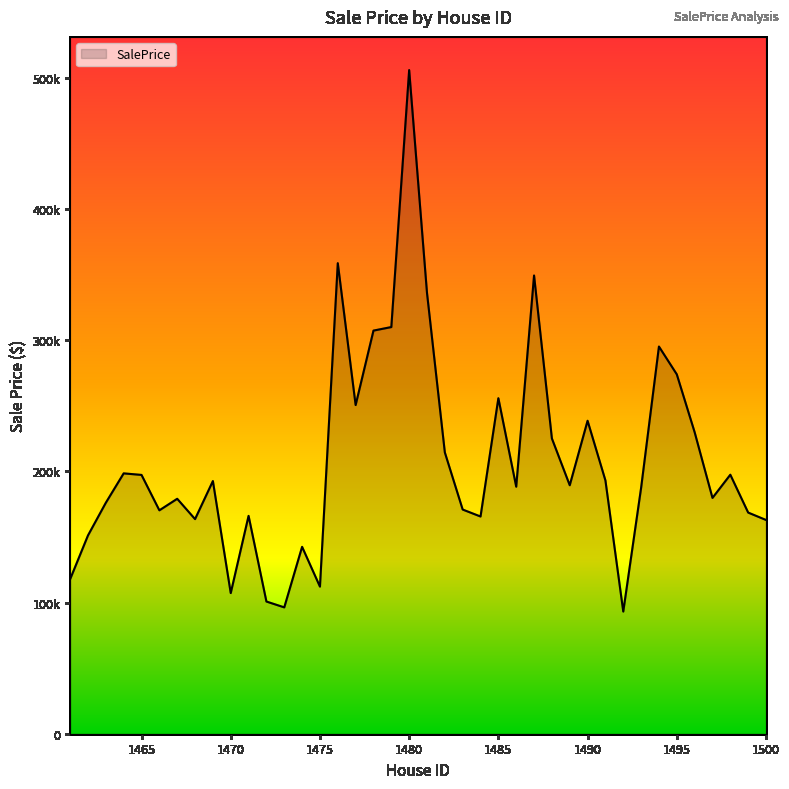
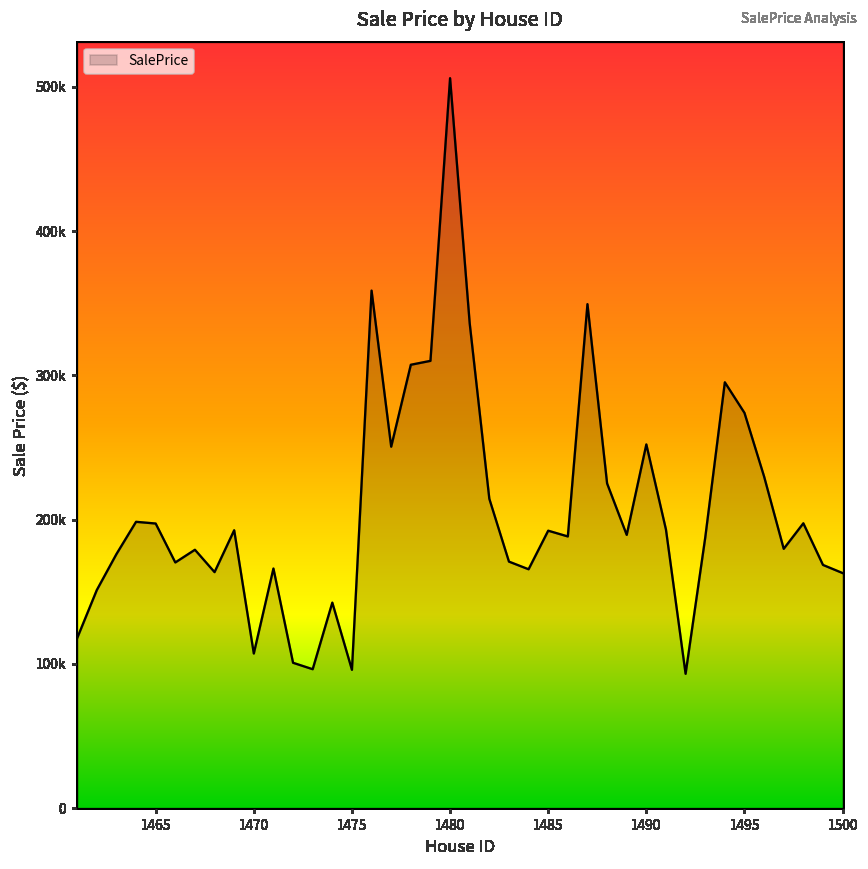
  {
    "1465": 197000,
    "1470": 107000,
-   "1475": 112000,
+   "1475": 96000,
    "1480": 506000,
-   "1485": 256000,
-   "1490": 239000,
+   "1485": 192000,
+   "1490": 252000,
    "1495": 274000,
    "1500": 163000
  }
